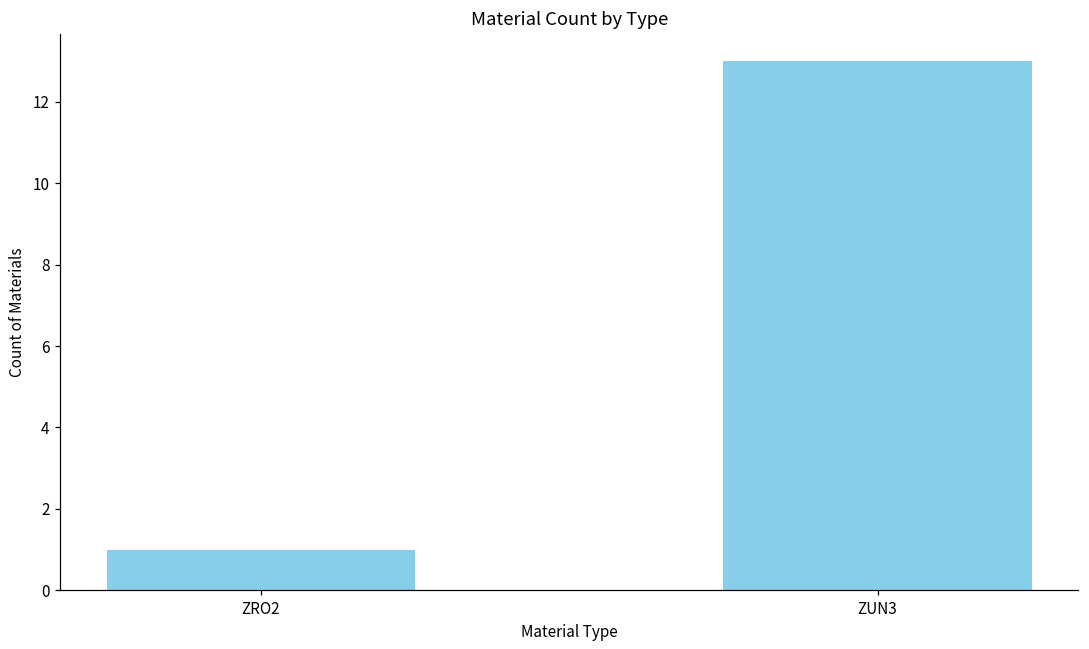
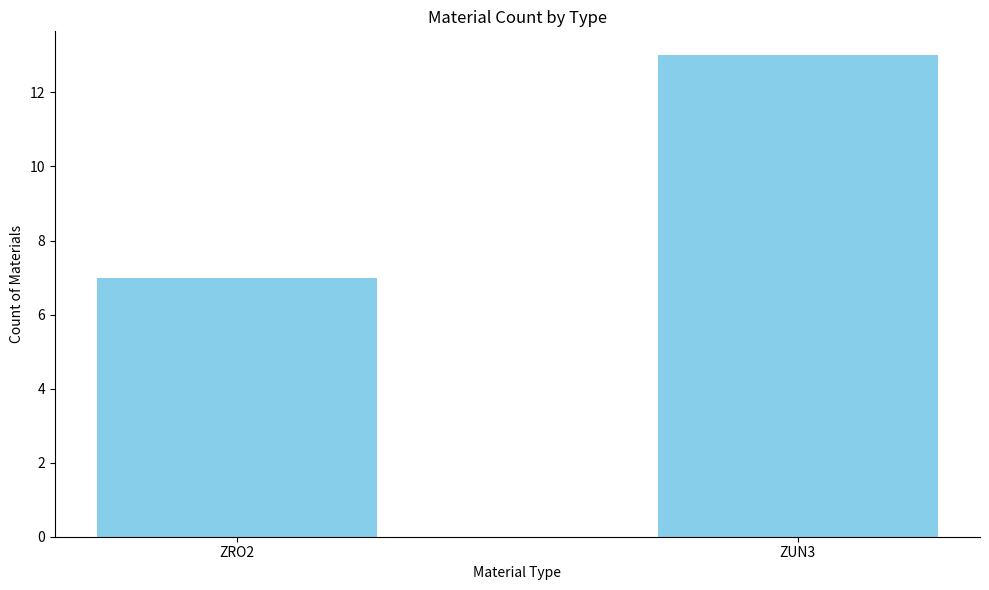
  {
-   "ZRO2": 1,
+   "ZRO2": 7,
    "ZUN3": 13
  }
